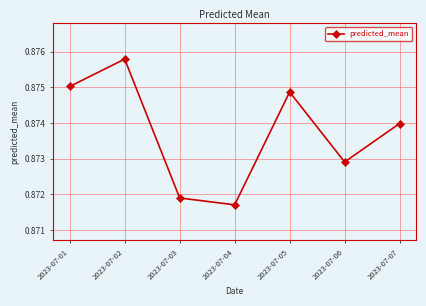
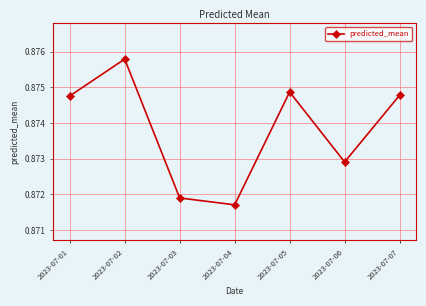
  {
-   "2023-07-01": 0.8750,
+   "2023-07-01": 0.8748,
    "2023-07-02": 0.8758,
    "2023-07-03": 0.8719,
    "2023-07-04": 0.8717,
    "2023-07-05": 0.8749,
    "2023-07-06": 0.8729,
-   "2023-07-07": 0.8740
+   "2023-07-07": 0.8748
  }
